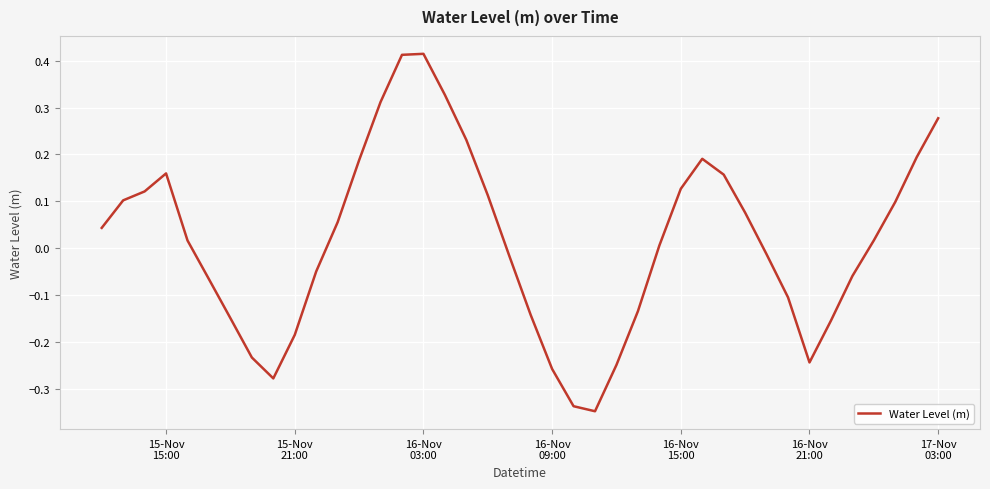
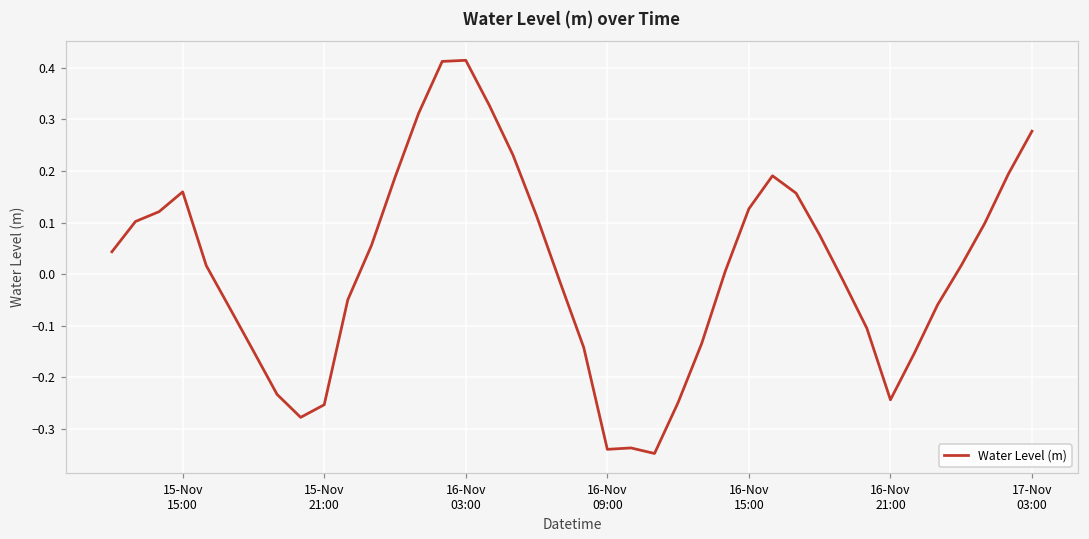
  {
    "15-Nov 15:00": 0.16,
-   "15-Nov 21:00": -0.18,
+   "15-Nov 21:00": -0.25,
    "16-Nov 03:00": 0.41,
-   "16-Nov 09:00": -0.26,
+   "16-Nov 09:00": -0.34,
    "16-Nov 15:00": 0.13,
    "16-Nov 21:00": -0.24,
    "17-Nov 03:00": 0.28
  }
